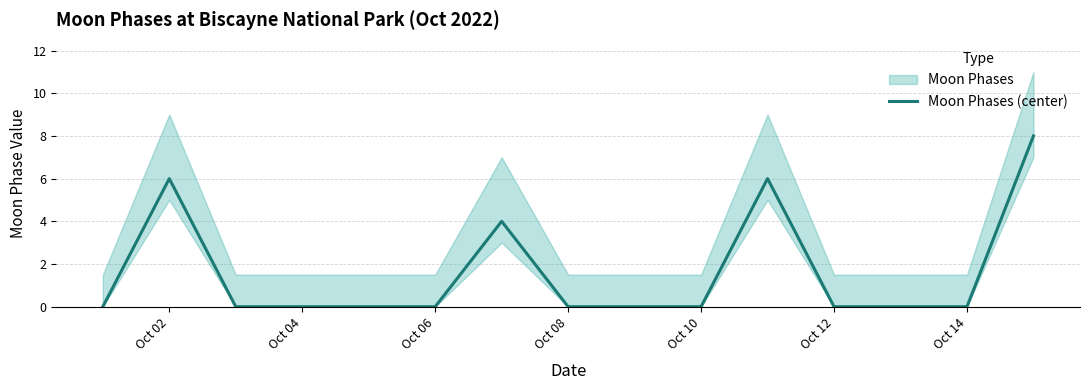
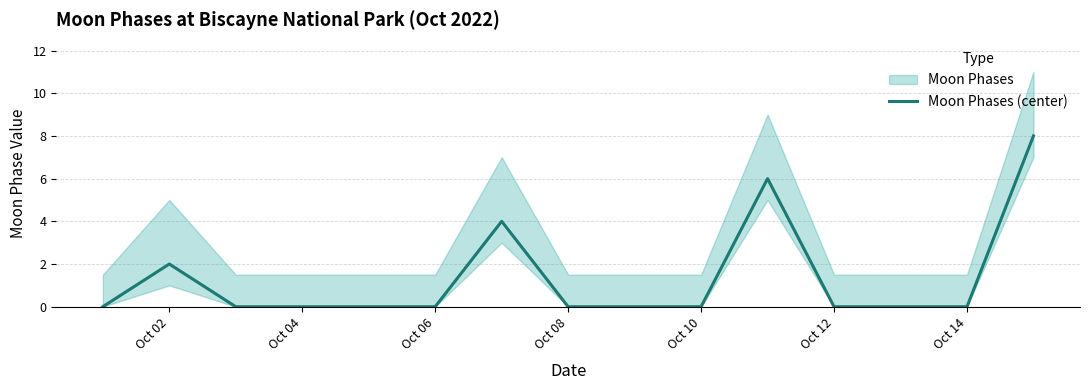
  {
    "Moon Phases (center)": {
-     "Oct 02": 6,
+     "Oct 02": 2,
      "Oct 04": 0,
      "Oct 06": 0,
      "Oct 08": 0,
      "Oct 10": 0,
      "Oct 12": 0,
      "Oct 14": 0
    },
    "Moon Phases": {
      "Oct 04": 1.5,
      "Oct 06": 1.5,
      "Oct 08": 1.5,
      "Oct 10": 1.5,
      "Oct 12": 1.5,
      "Oct 14": 1.5
    }
  }
